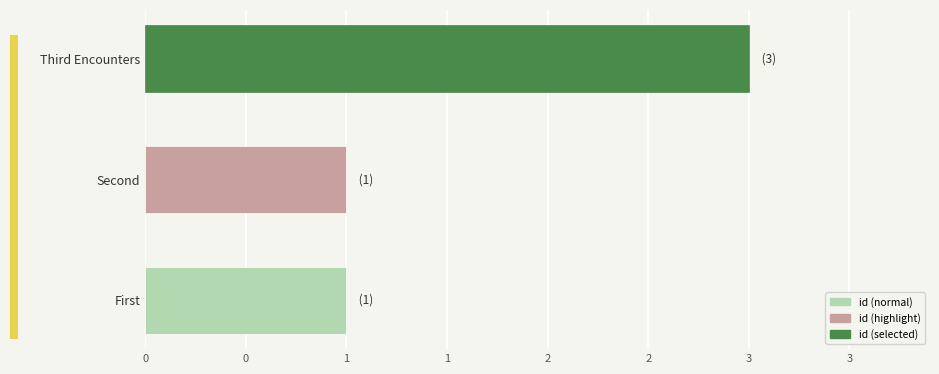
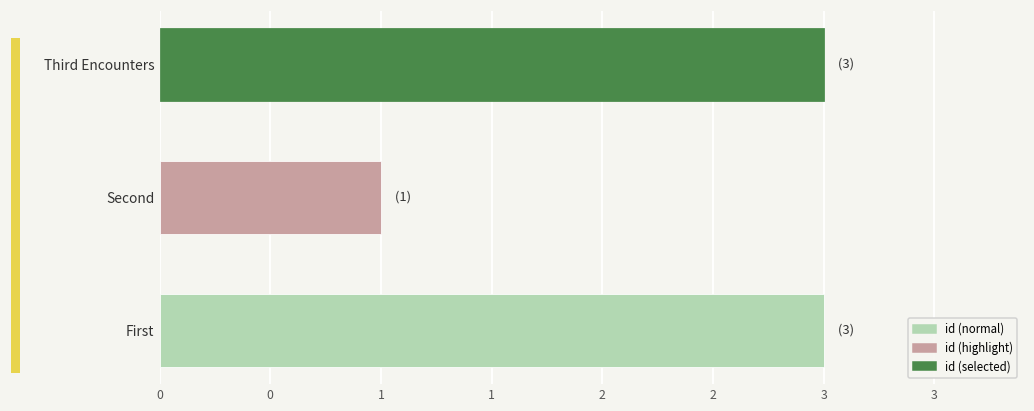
  {
    "Third Encounters": "(3)",
    "Second": "(1)",
-   "First": "(1)"
+   "First": "(3)"
  }
